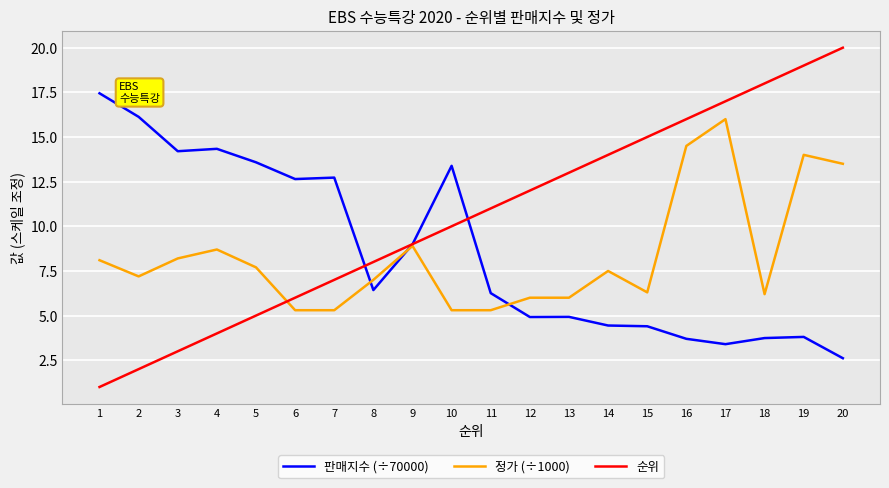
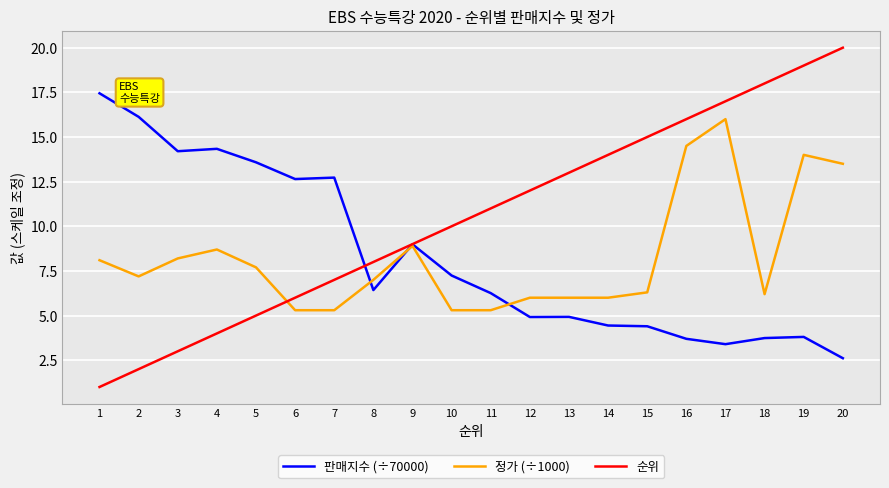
  {
    "판매지수 (÷70000)": {
      "1": 17.4,
      "2": 16.1,
      "3": 14.2,
      "4": 14.3,
      "5": 13.6,
      "6": 12.6,
      "7": 12.7,
      "8": 6.4,
-     "10": 13.4,
+     "10": 7.2,
      "11": 6.3,
      "12": 4.9,
      "13": 4.9,
      "14": 4.4,
      "15": 4.4,
      "16": 3.7,
      "17": 3.4,
      "18": 3.7,
      "19": 3.8,
      "20": 2.6
    },
    "정가 (÷1000)": {
      "1": 8.1,
      "2": 7.2,
      "3": 8.2,
      "4": 8.7,
      "5": 7.7,
      "6": 5.3,
      "7": 5.3,
      "8": 7.0,
      "10": 5.3,
      "11": 5.3,
      "12": 6.0,
      "13": 6.0,
-     "14": 7.5,
+     "14": 6.0,
      "15": 6.3,
      "16": 14.5,
      "17": 16.0,
      "18": 6.2,
      "19": 14.0,
      "20": 13.5
    },
    "순위": {
      "1": 1.0,
      "2": 2.0,
      "3": 3.0,
      "4": 4.0,
      "5": 5.0,
      "6": 6.0,
      "7": 7.0,
      "8": 8.0,
      "10": 10.0,
      "11": 11.0,
      "12": 12.0,
      "13": 13.0,
      "14": 14.0,
      "15": 15.0,
      "16": 16.0,
      "17": 17.0,
      "18": 18.0,
      "19": 19.0,
      "20": 20.0
    }
  }
